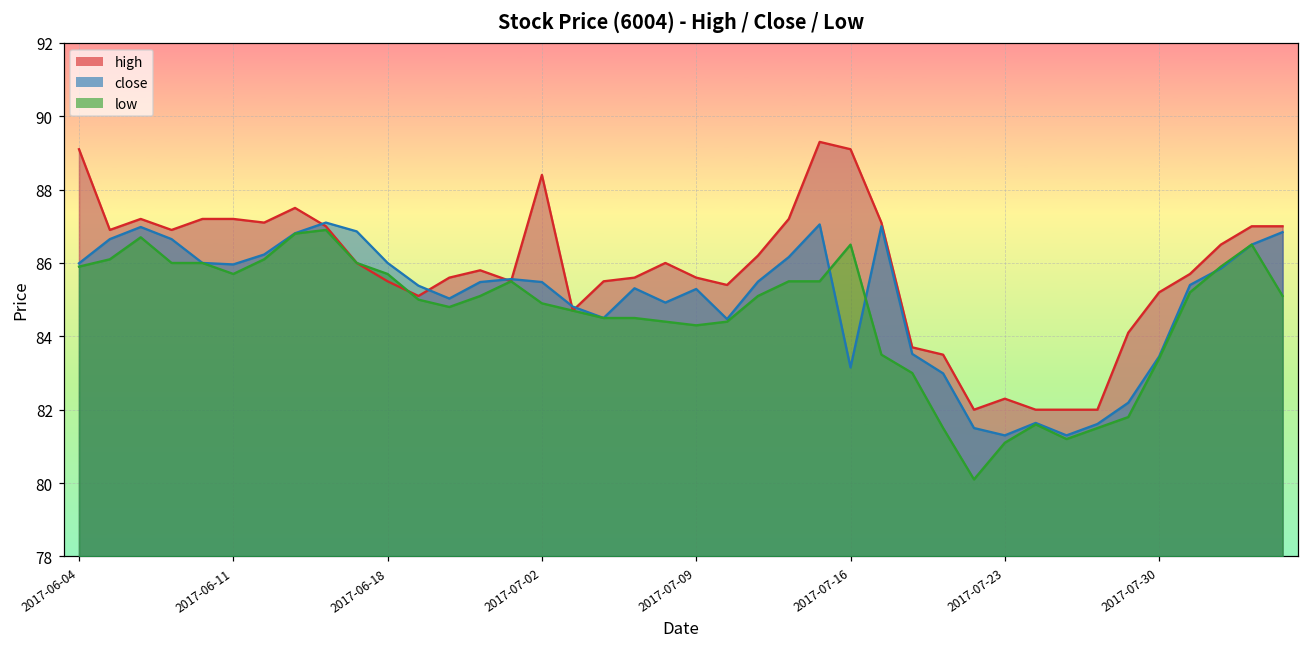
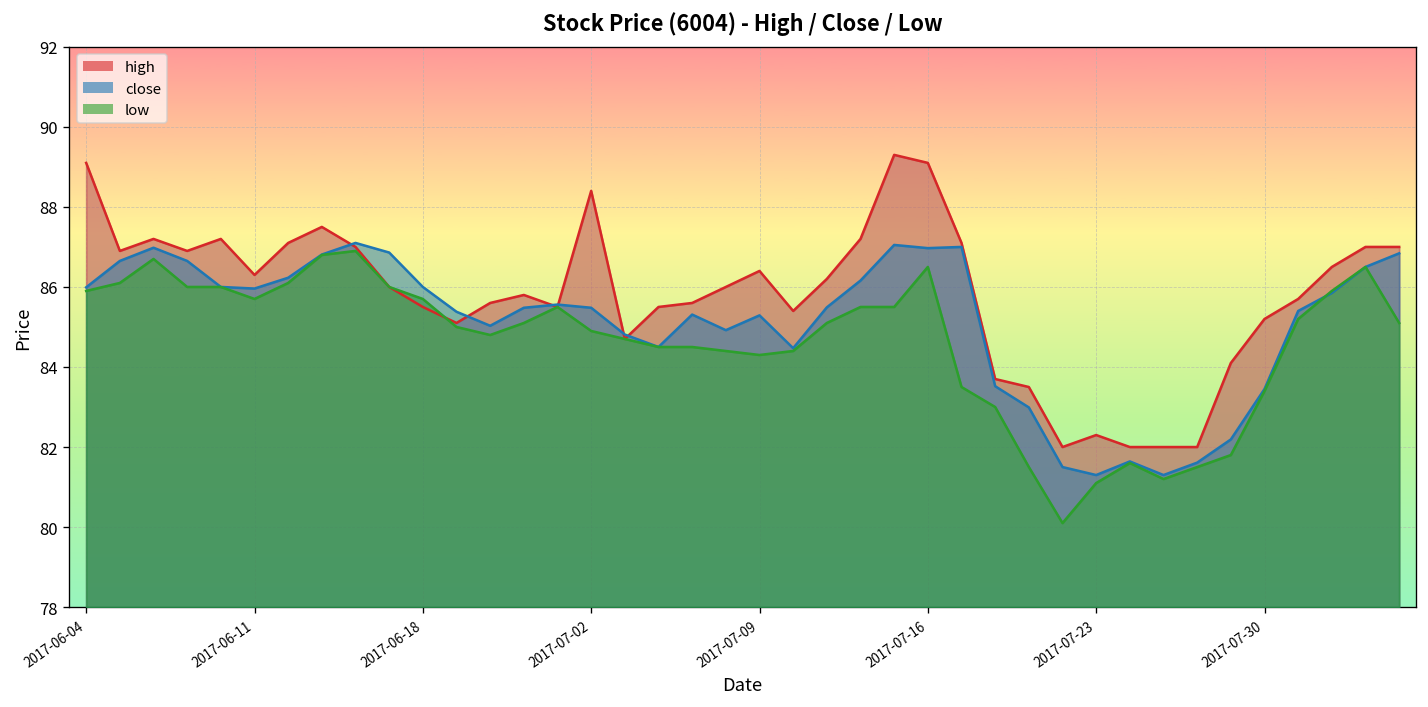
  {
    "high": {
-     "2017-06-11": 87.2,
+     "2017-06-11": 86.3,
      "2017-06-18": 85.5,
-     "2017-07-09": 85.6
+     "2017-07-09": 86.4
    },
    "close": {
      "2017-06-04": 86.0,
      "2017-06-11": 86.0,
      "2017-06-18": 86.0,
      "2017-07-02": 85.5,
      "2017-07-09": 85.3,
-     "2017-07-16": 83.2,
+     "2017-07-16": 87.0,
      "2017-07-23": 81.3
    },
    "low": {
      "2017-06-04": 85.9,
      "2017-06-11": 85.7,
      "2017-07-02": 84.9,
      "2017-07-09": 84.3,
      "2017-07-16": 86.5,
      "2017-07-23": 81.1
    }
  }
